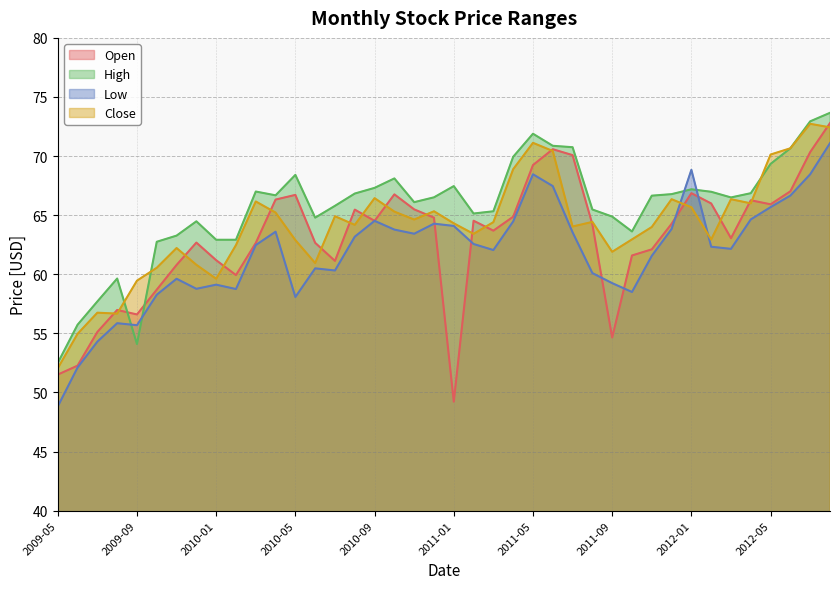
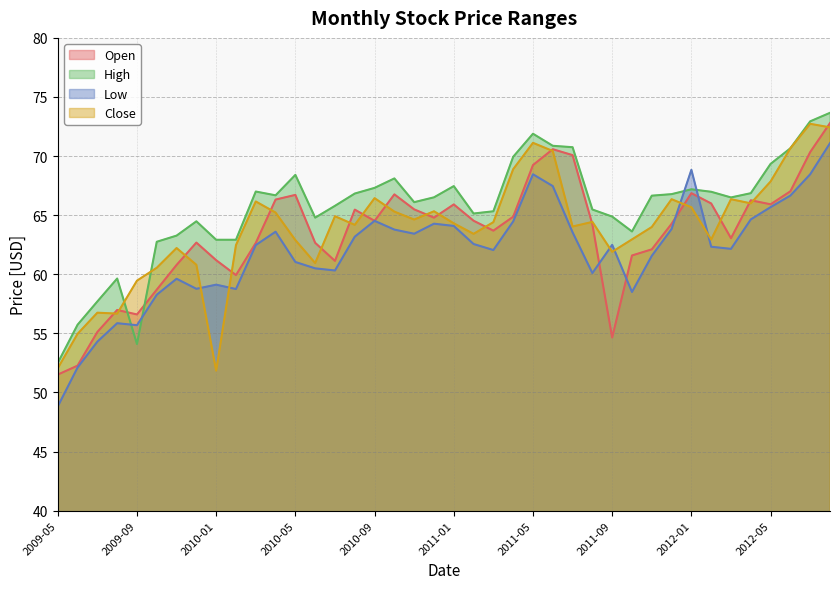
  {
    "Open": {
      "2009-05": 51.5,
      "2009-09": 56.6,
      "2010-01": 61.2,
      "2010-05": 66.7,
-     "2011-01": 49.2,
+     "2011-01": 65.9,
      "2011-05": 69.2,
      "2011-09": 54.6,
      "2012-01": 66.9,
      "2012-05": 65.9
    },
    "High": {
      "2009-05": 52.5,
      "2009-09": 54.1,
      "2010-01": 62.9,
      "2010-05": 68.4,
      "2010-09": 67.3,
      "2011-01": 67.5,
      "2011-05": 71.9,
      "2011-09": 64.9,
      "2012-01": 67.2,
      "2012-05": 69.3
    },
    "Low": {
      "2009-05": 48.8,
      "2009-09": 55.7,
      "2010-01": 59.1,
-     "2010-05": 58.1,
+     "2010-05": 61.0,
      "2011-01": 64.1,
      "2011-05": 68.5,
-     "2011-09": 59.3,
+     "2011-09": 62.5,
      "2012-01": 68.8,
      "2012-05": 65.7
    },
    "Close": {
      "2009-05": 52.0,
      "2009-09": 59.5,
-     "2010-01": 59.6,
+     "2010-01": 51.8,
      "2010-05": 62.9,
      "2010-09": 66.4,
      "2011-01": 64.3,
      "2011-05": 71.1,
      "2011-09": 61.9,
      "2012-01": 65.7,
-     "2012-05": 70.1
+     "2012-05": 67.8
    }
  }
